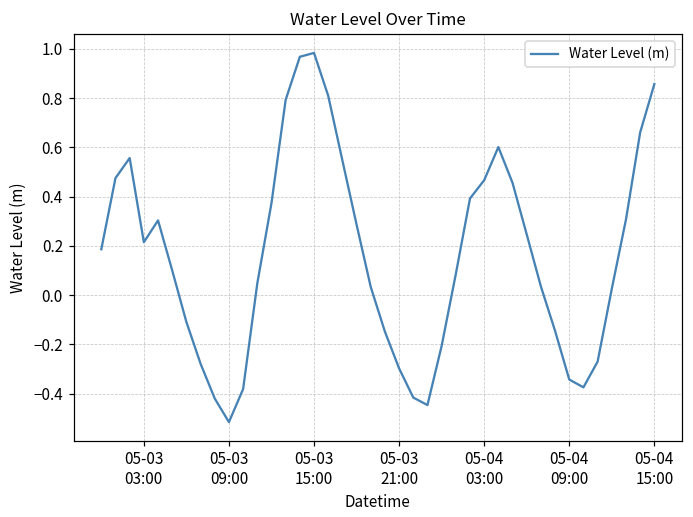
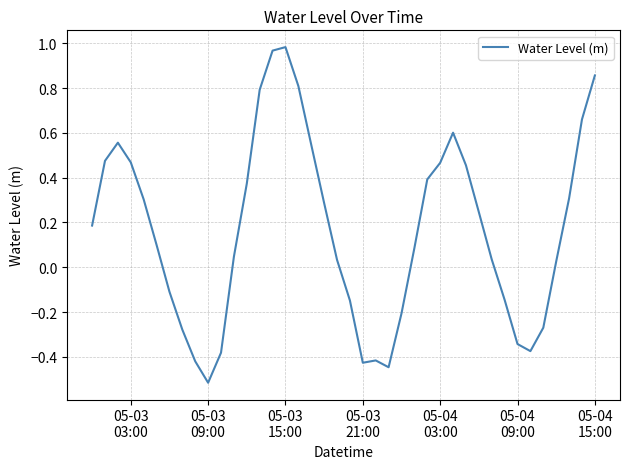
  {
-   "05-03 03:00": 0.21,
+   "05-03 03:00": 0.47,
    "05-03 09:00": -0.52,
    "05-03 15:00": 0.98,
-   "05-03 21:00": -0.30,
+   "05-03 21:00": -0.43,
    "05-04 03:00": 0.47,
    "05-04 09:00": -0.34,
    "05-04 15:00": 0.86
  }
